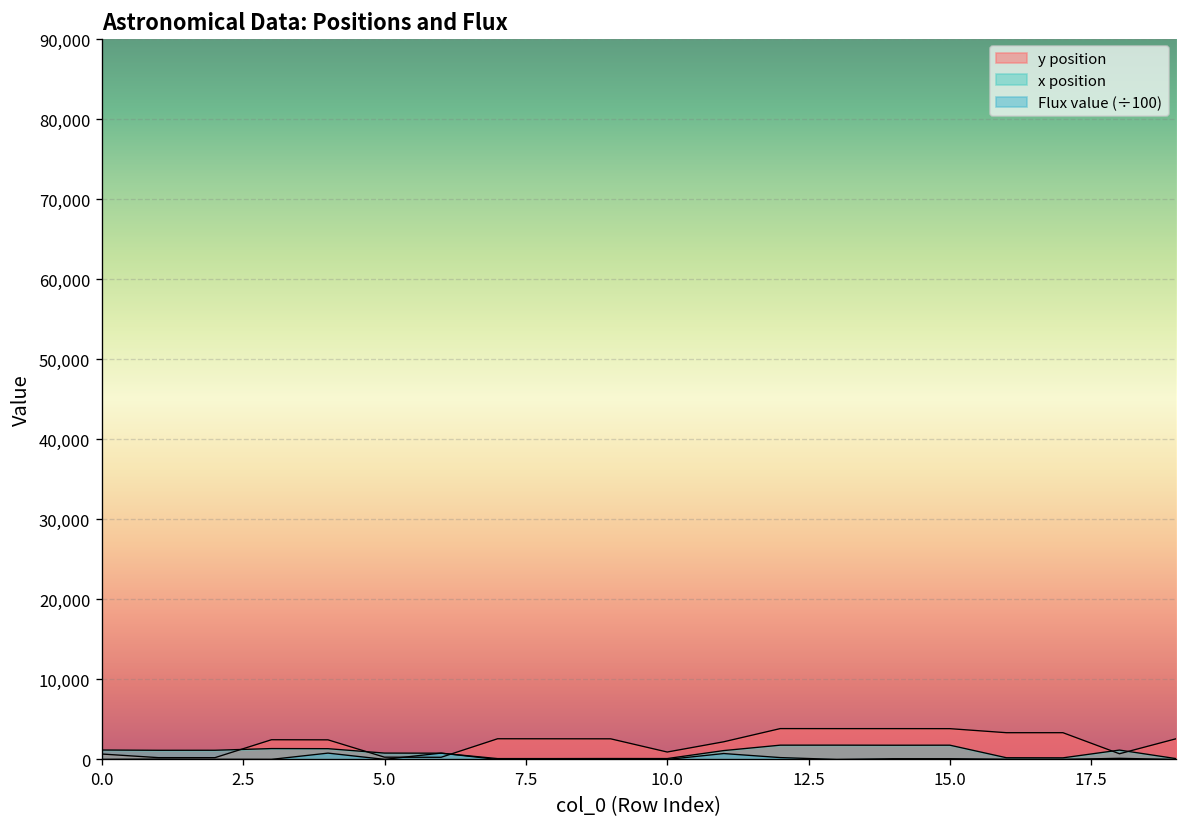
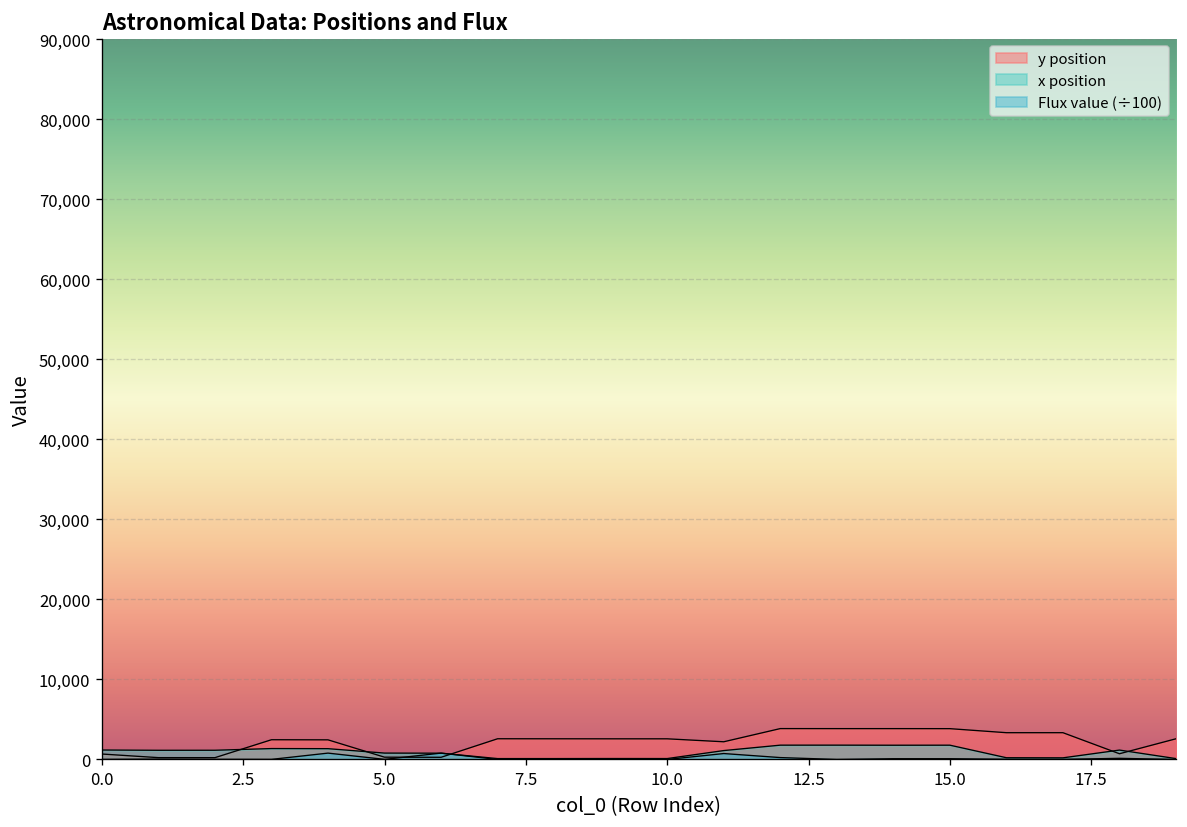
  {
    "y position": {
      "0.0": "1,000",
-     "10.0": "1,000",
+     "10.0": "3,000",
      "15.0": "4,000"
    }
  }
